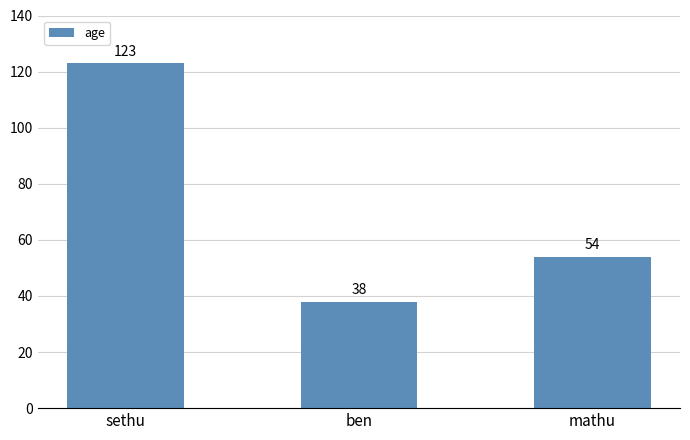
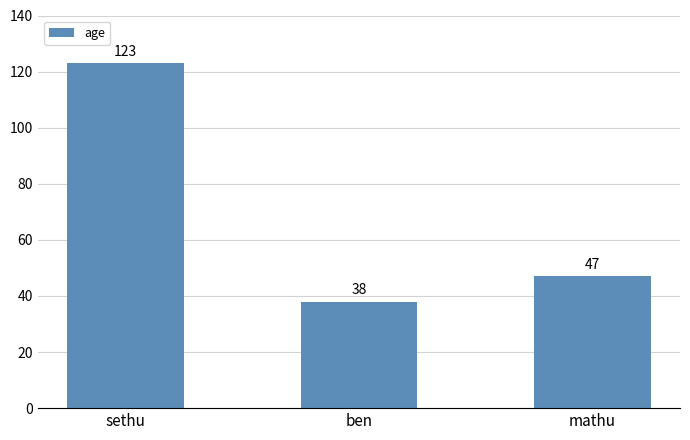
  {
    "sethu": 123,
    "ben": 38,
-   "mathu": 54
+   "mathu": 47
  }
